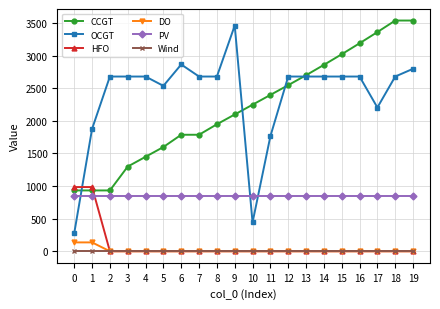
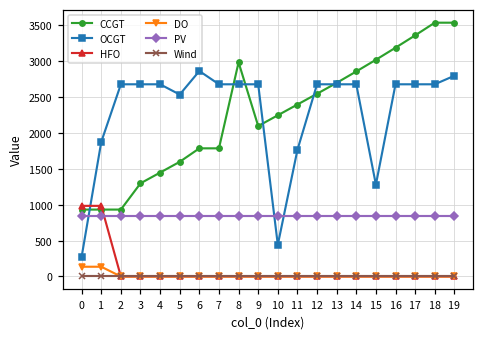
  {
    "CCGT": {
      "0": 900,
      "1": 900,
      "2": 900,
      "3": 1300,
      "4": 1400,
      "5": 1600,
      "6": 1800,
      "7": 1800,
-     "8": 1900,
+     "8": 3000,
      "9": 2100,
      "10": 2200,
      "11": 2400,
      "12": 2500,
      "14": 2900,
      "15": 3000,
      "16": 3200,
      "17": 3400,
      "18": 3500,
      "19": 3500
    },
    "OCGT": {
      "0": 300,
      "1": 1900,
      "2": 2700,
      "3": 2700,
      "4": 2700,
      "5": 2500,
      "6": 2900,
      "7": 2700,
      "8": 2700,
-     "9": 3500,
+     "9": 2700,
      "10": 400,
      "11": 1800,
      "12": 2700,
      "14": 2700,
-     "15": 2700,
+     "15": 1300,
      "16": 2700,
-     "17": 2200,
+     "17": 2700,
      "18": 2700,
      "19": 2800
    },
    "HFO": {
      "0": 1000,
      "1": 1000
    },
    "DO": {
      "0": 100,
      "1": 100
    },
    "PV": {
      "0": 900,
      "1": 900,
      "2": 900,
      "3": 900,
      "4": 900,
      "5": 900,
      "6": 900,
      "7": 900,
      "8": 900,
      "9": 900,
      "10": 900,
      "11": 900,
      "12": 900,
      "13": 900,
      "14": 900,
      "15": 900,
      "16": 900,
      "17": 900,
      "18": 900,
      "19": 900
    },
    "Wind": {
      "0": 0,
      "1": 0
    }
  }
